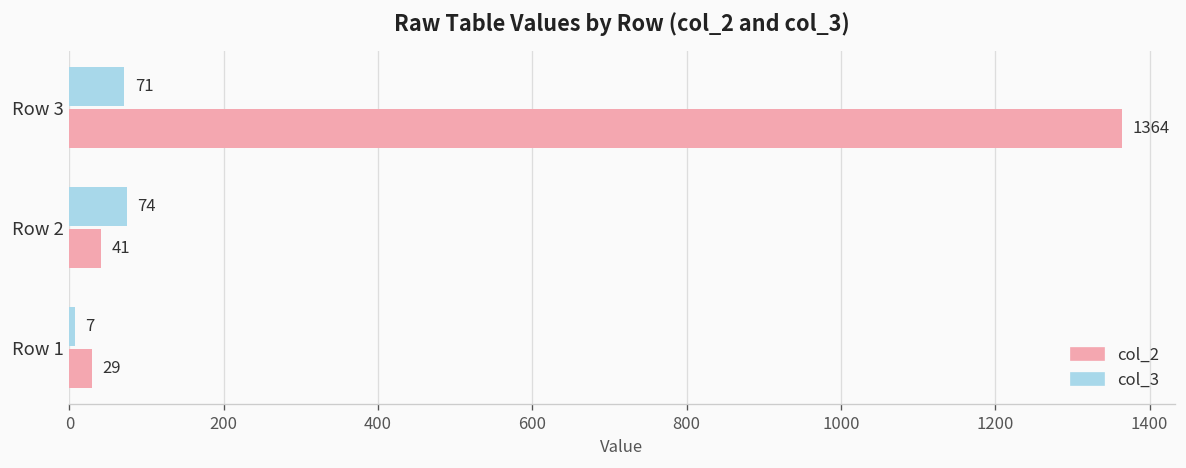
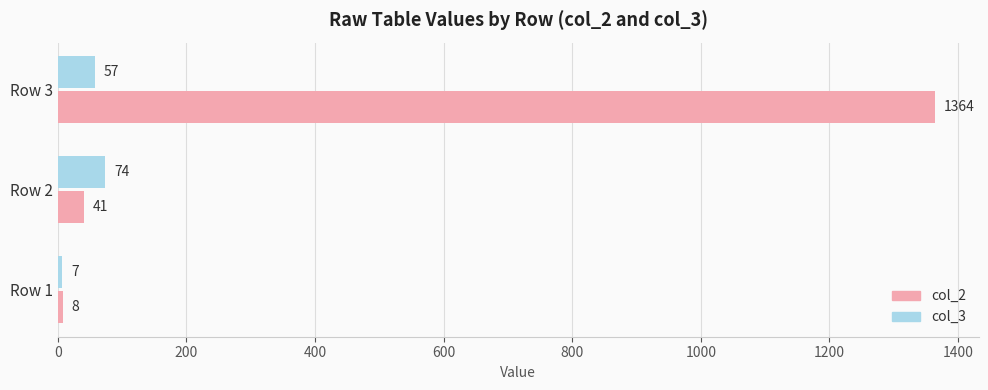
  {
    "col_2": {
      "Row 3": 1364,
      "Row 2": 41,
-     "Row 1": 29
+     "Row 1": 8
    },
    "col_3": {
-     "Row 3": 71,
+     "Row 3": 57,
      "Row 2": 74,
      "Row 1": 7
    }
  }
